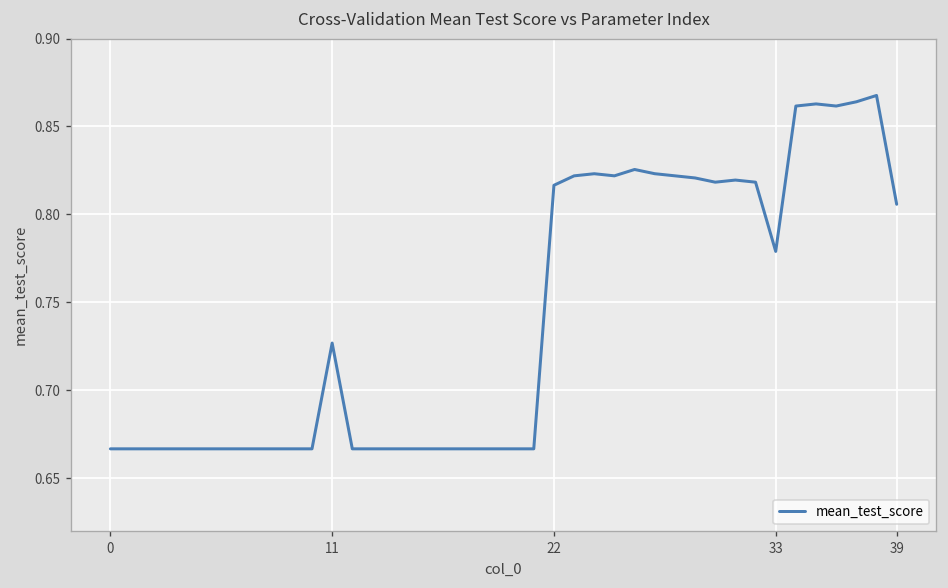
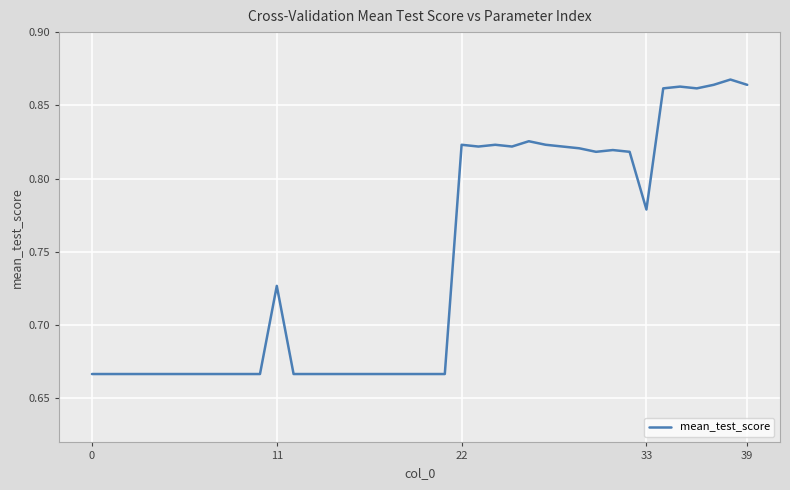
  {
    "0": 0.667,
    "11": 0.727,
-   "22": 0.817,
+   "22": 0.823,
    "33": 0.779,
-   "39": 0.806
+   "39": 0.864
  }
